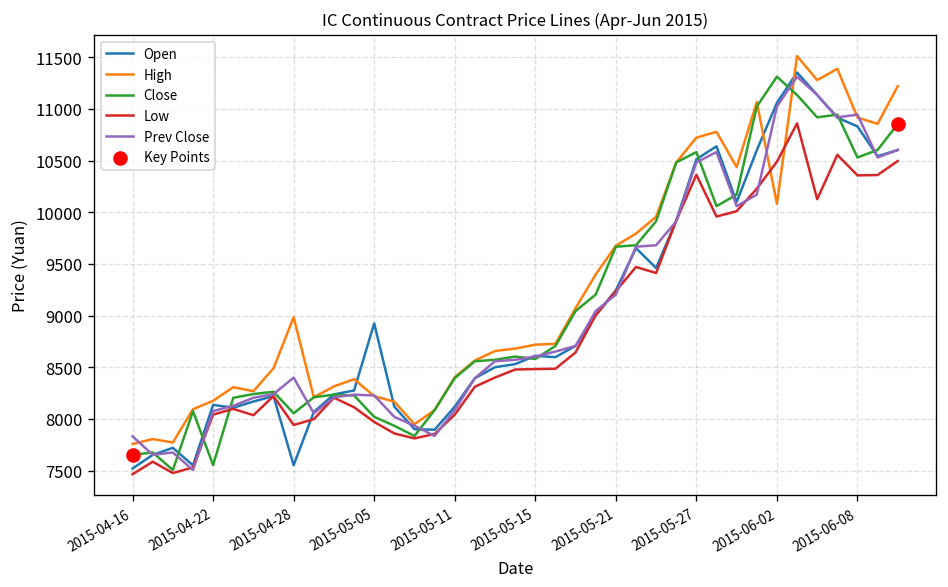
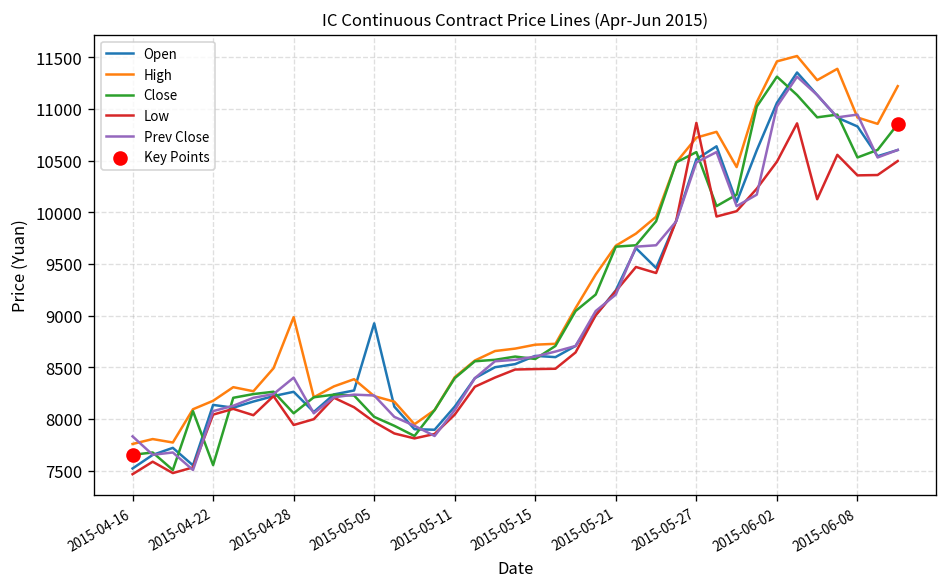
  {
    "Open": {
      "2015-04-16": 7500,
      "2015-04-22": 8100,
-     "2015-04-28": 7600,
+     "2015-04-28": 8300,
      "2015-05-05": 8900,
      "2015-05-11": 8100,
      "2015-05-27": 10500,
      "2015-06-02": 11100,
      "2015-06-08": 10800
    },
    "High": {
      "2015-04-16": 7800,
      "2015-04-22": 8200,
      "2015-04-28": 9000,
      "2015-05-15": 8700,
      "2015-05-27": 10700,
-     "2015-06-02": 10100
+     "2015-06-02": 11500
    },
    "Close": {
      "2015-04-22": 7600,
      "2015-04-28": 8100,
      "2015-05-05": 8000,
      "2015-05-27": 10600,
      "2015-06-02": 11300,
      "2015-06-08": 10500
    },
    "Low": {
      "2015-04-16": 7500,
      "2015-04-22": 8000,
      "2015-04-28": 7900,
      "2015-05-05": 8000,
      "2015-05-11": 8000,
      "2015-05-15": 8500,
-     "2015-05-27": 10400,
+     "2015-05-27": 10900,
      "2015-06-02": 10500,
      "2015-06-08": 10400
    },
    "Prev Close": {
      "2015-04-16": 7800,
      "2015-04-22": 8100,
      "2015-04-28": 8400,
      "2015-05-11": 8100,
      "2015-05-21": 9200,
      "2015-05-27": 10500,
      "2015-06-02": 11000
    }
  }
